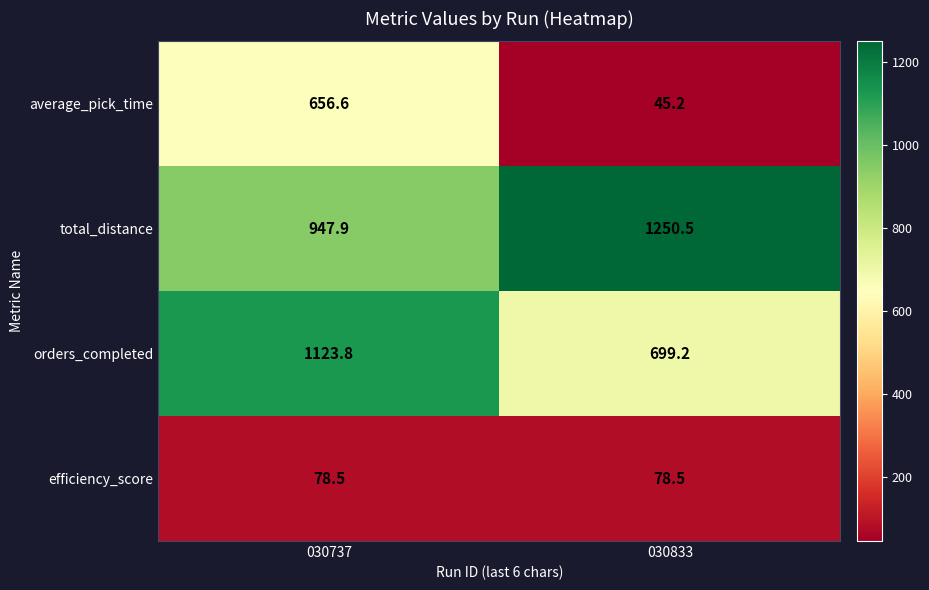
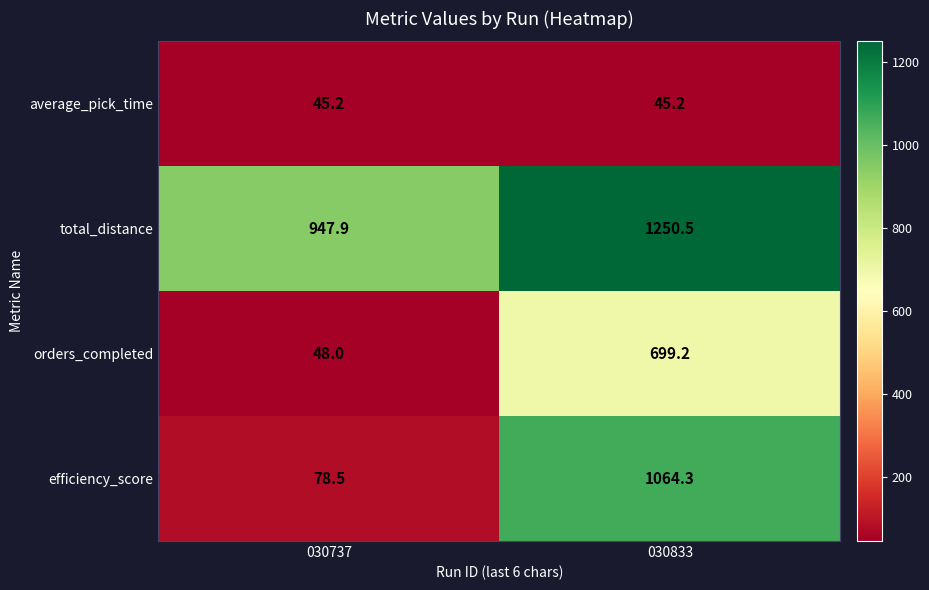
  {
    "average_pick_time": {
-     "030737": 656.6,
+     "030737": 45.2,
      "030833": 45.2
    },
    "total_distance": {
      "030737": 947.9,
      "030833": 1250.5
    },
    "orders_completed": {
-     "030737": 1123.8,
+     "030737": 48.0,
      "030833": 699.2
    },
    "efficiency_score": {
      "030737": 78.5,
-     "030833": 78.5
+     "030833": 1064.3
    }
  }
